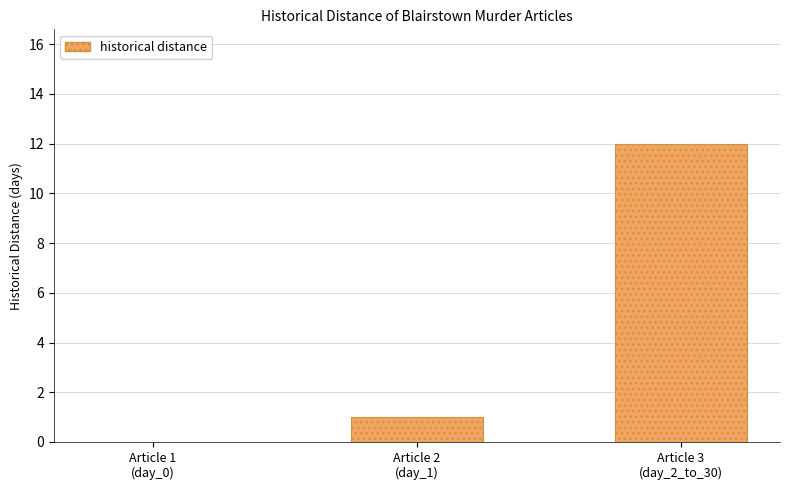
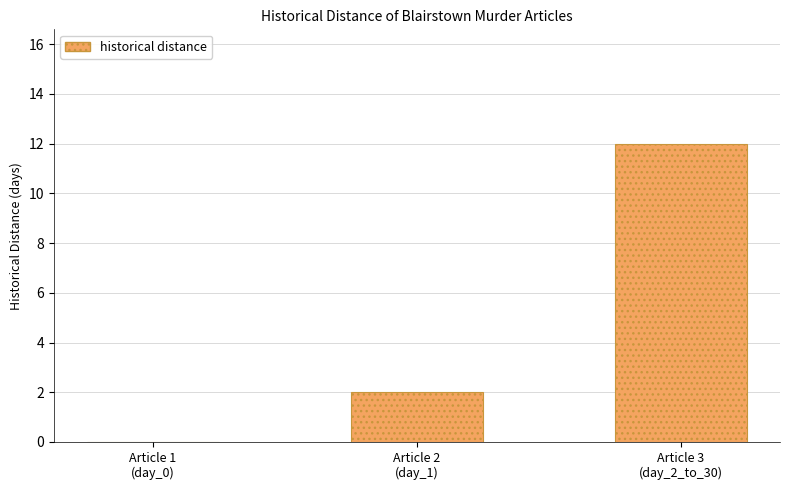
  {
    "Article 1 (day_0)": 0,
-   "Article 2 (day_1)": 1,
+   "Article 2 (day_1)": 2,
    "Article 3 (day_2_to_30)": 12
  }
